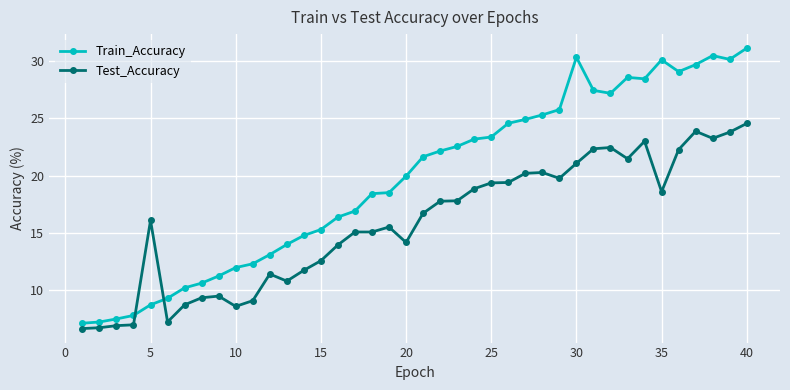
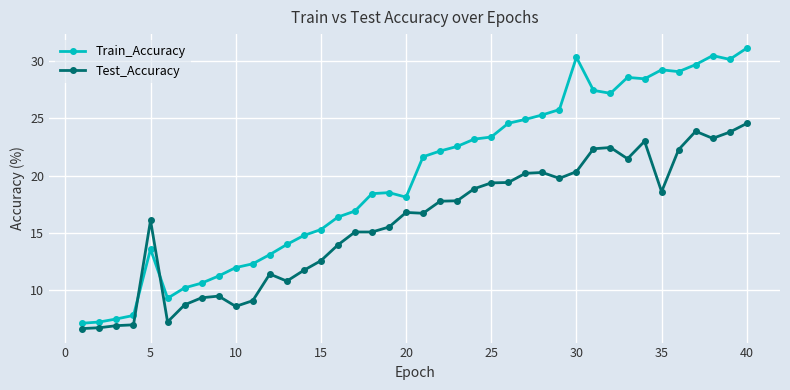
  {
    "Train_Accuracy": {
-     "5": 8.7,
+     "5": 13.6,
      "10": 12.0,
      "15": 15.3,
-     "20": 20.0,
+     "20": 18.1,
      "25": 23.4,
      "30": 30.3,
-     "35": 30.1,
+     "35": 29.2,
      "40": 31.1
    },
    "Test_Accuracy": {
      "5": 16.1,
      "10": 8.6,
      "15": 12.6,
-     "20": 14.2,
+     "20": 16.8,
      "25": 19.4,
-     "30": 21.1,
+     "30": 20.3,
      "35": 18.6,
      "40": 24.6
    }
  }
